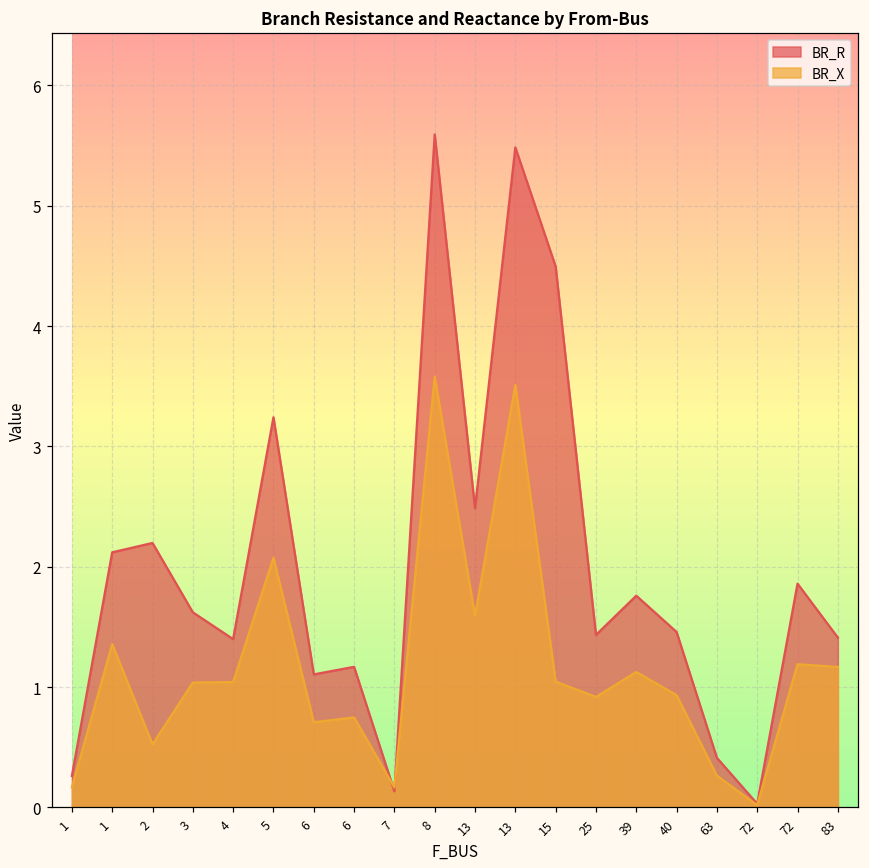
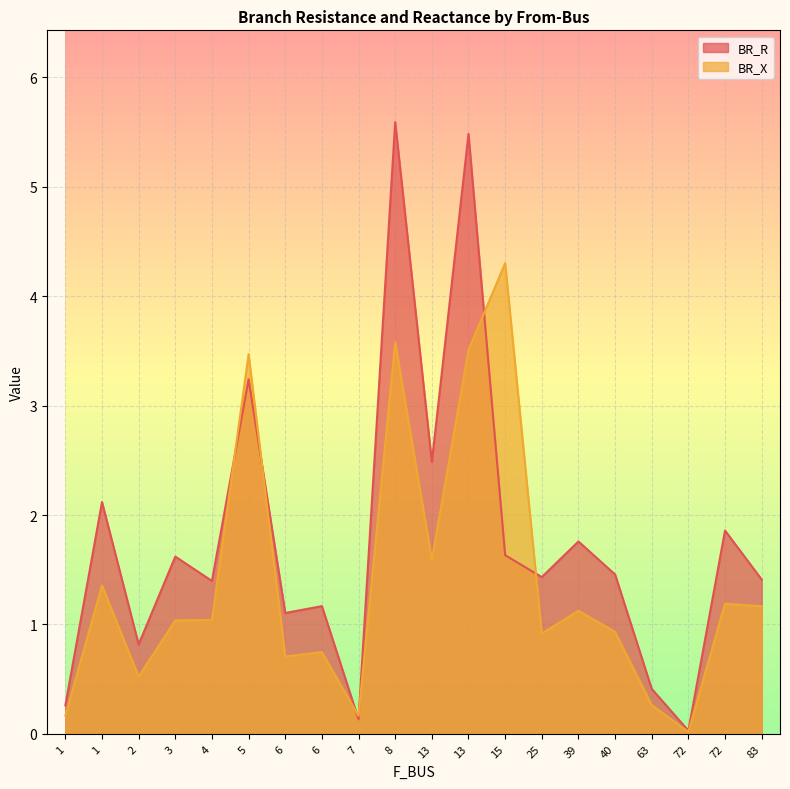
  {
    "BR_R": {
-     "2": 2.20,
+     "2": 0.82,
      "3": 1.62,
      "4": 1.40,
      "5": 3.24,
      "7": 0.13,
      "8": 5.59,
-     "15": 4.49,
+     "15": 1.63,
      "25": 1.43,
      "39": 1.76,
      "40": 1.46,
      "63": 0.41,
      "83": 1.41
    },
    "BR_X": {
      "2": 0.52,
      "3": 1.04,
      "4": 1.04,
-     "5": 2.07,
+     "5": 3.47,
      "7": 0.17,
      "8": 3.58,
-     "15": 1.05,
+     "15": 4.30,
      "25": 0.92,
      "39": 1.13,
      "40": 0.93,
      "63": 0.26,
      "83": 1.17
    }
  }
